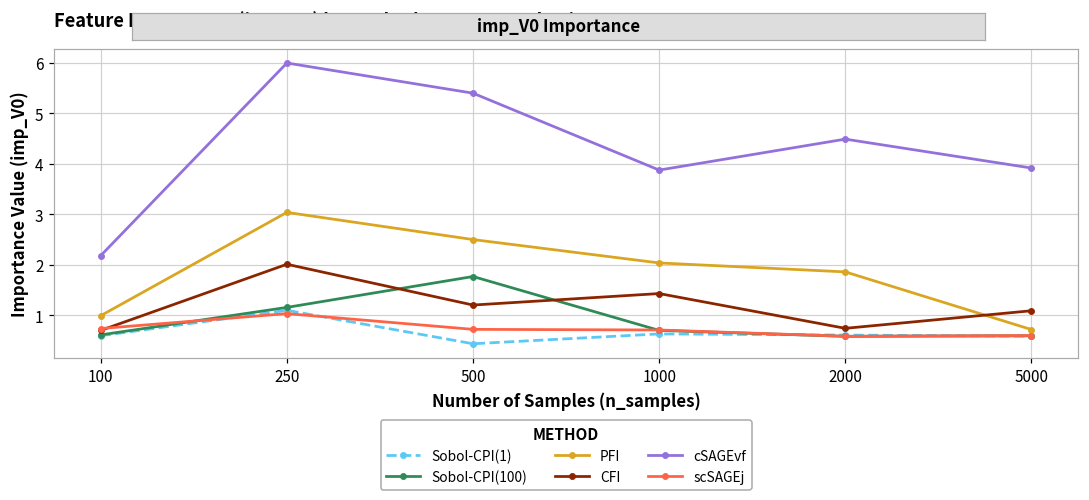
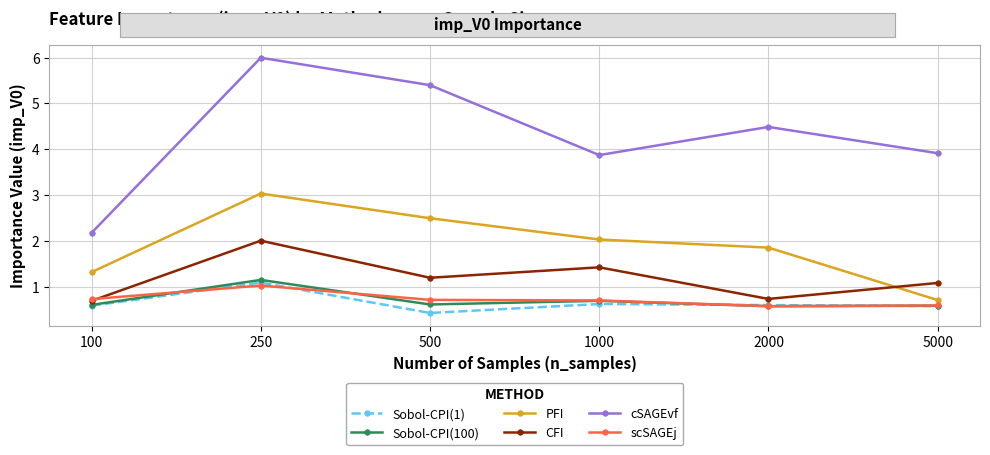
  {
    "Sobol-CPI(1)": {
      "250": 1.1,
      "500": 0.4,
      "1000": 0.6
    },
    "Sobol-CPI(100)": {
      "250": 1.2,
-     "500": 1.8
+     "500": 0.6
    },
    "PFI": {
-     "100": 1.0,
+     "100": 1.3,
      "250": 3.0,
      "500": 2.5,
      "1000": 2.0,
      "2000": 1.9,
      "5000": 0.7
    },
    "CFI": {
      "250": 2.0,
      "500": 1.2,
      "1000": 1.4,
      "2000": 0.7,
      "5000": 1.1
    },
    "cSAGEvf": {
      "100": 2.2,
      "250": 6.0,
      "500": 5.4,
      "1000": 3.9,
      "2000": 4.5,
      "5000": 3.9
    },
    "scSAGEj": {
      "250": 1.0,
      "500": 0.7
    }
  }
